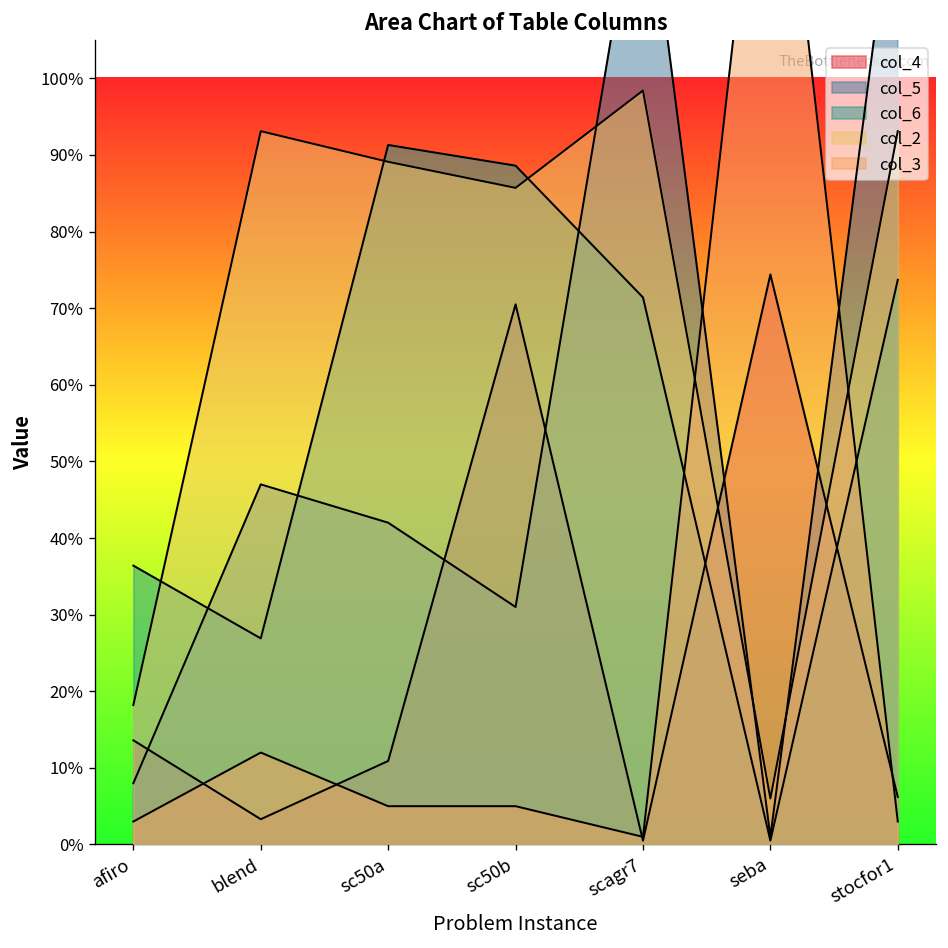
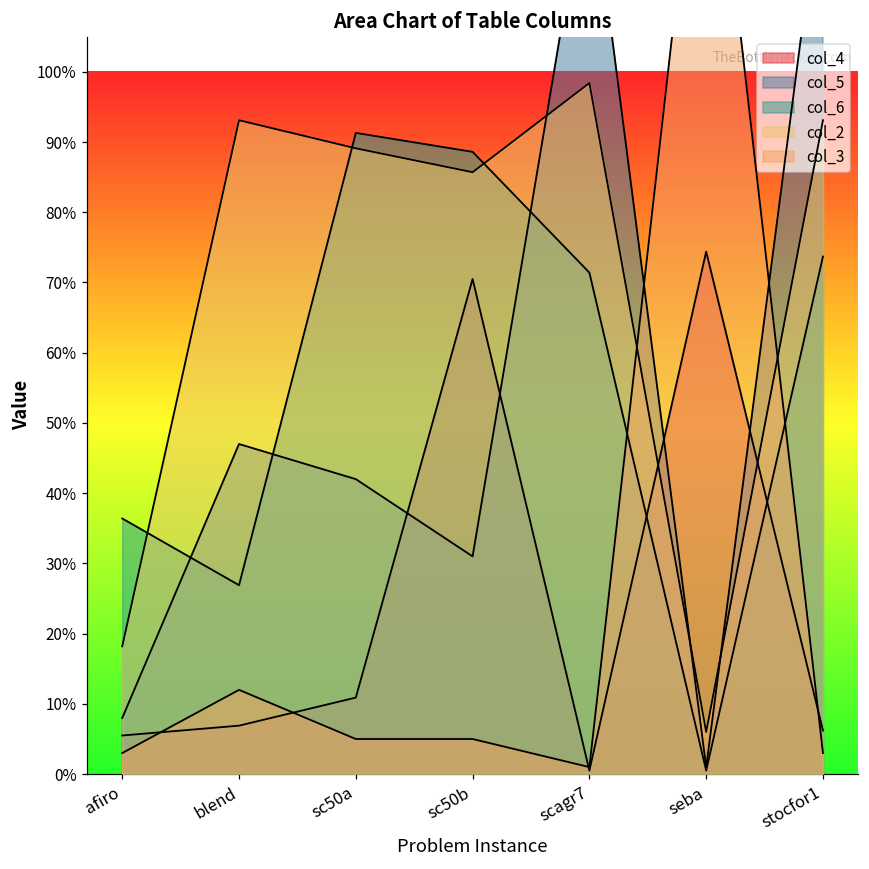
  {
    "col_4": {
-     "afiro": "14%",
-     "blend": "3%",
+     "afiro": "6%",
+     "blend": "7%",
      "sc50a": "11%",
      "sc50b": "71%",
      "scagr7": "1%",
      "seba": "74%",
      "stocfor1": "6%"
    }
  }
